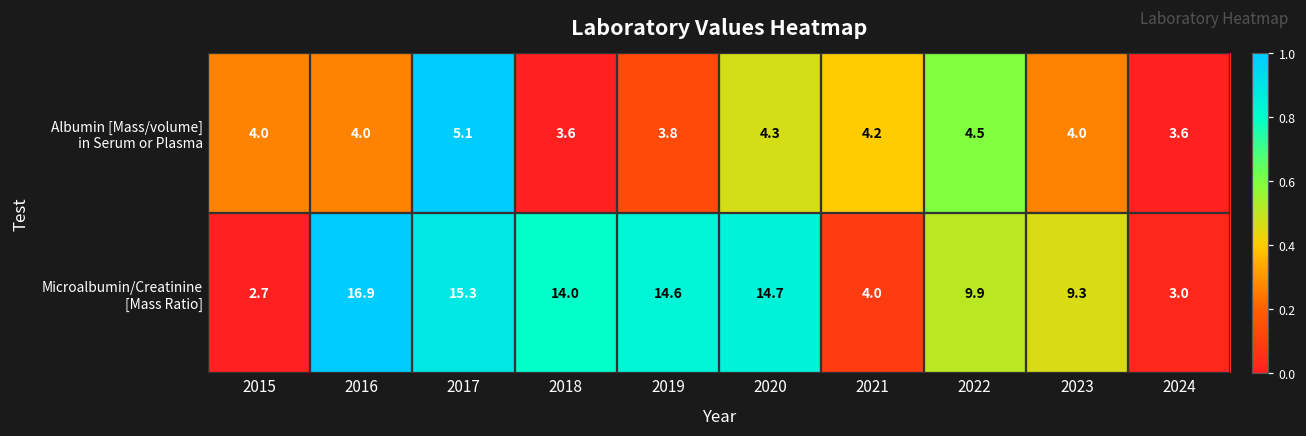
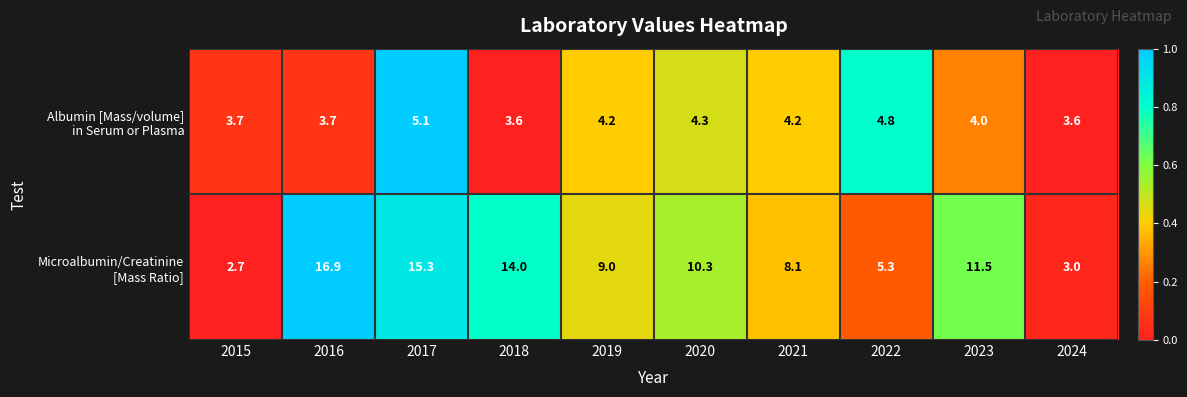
  {
    "Albumin [Mass/volume] in Serum or Plasma": {
-     "2015": 4.0,
-     "2016": 4.0,
+     "2015": 3.7,
+     "2016": 3.7,
      "2017": 5.1,
      "2018": 3.6,
-     "2019": 3.8,
+     "2019": 4.2,
      "2020": 4.3,
      "2021": 4.2,
-     "2022": 4.5,
+     "2022": 4.8,
      "2023": 4.0,
      "2024": 3.6
    },
    "Microalbumin/Creatinine [Mass Ratio]": {
      "2015": 2.7,
      "2016": 16.9,
      "2017": 15.3,
      "2018": 14.0,
-     "2019": 14.6,
-     "2020": 14.7,
-     "2021": 4.0,
-     "2022": 9.9,
-     "2023": 9.3,
+     "2019": 9.0,
+     "2020": 10.3,
+     "2021": 8.1,
+     "2022": 5.3,
+     "2023": 11.5,
      "2024": 3.0
    }
  }
